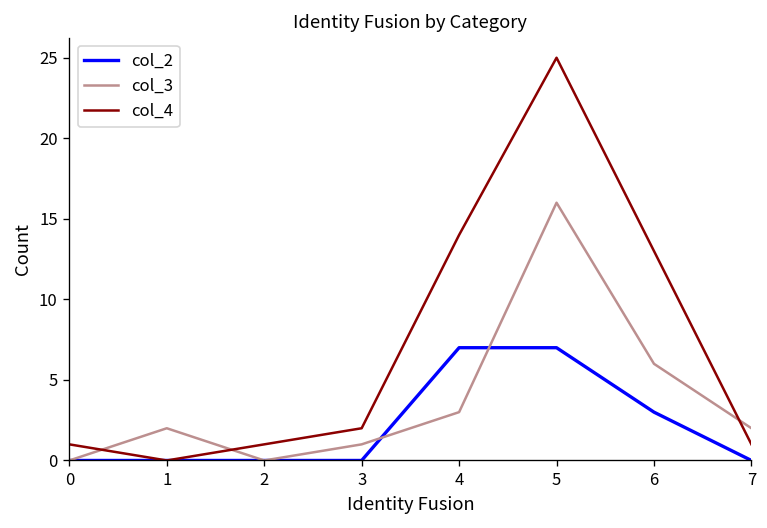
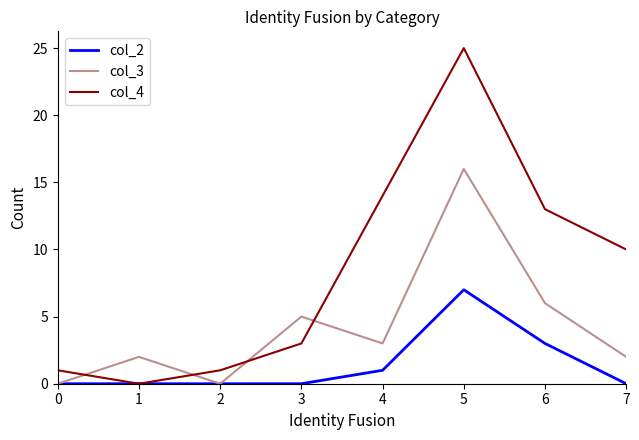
  {
    "col_2": {
      "3": 0,
-     "4": 7,
+     "4": 1,
      "5": 7,
      "6": 3,
      "7": 0
    },
    "col_3": {
      "1": 2,
-     "3": 1,
+     "3": 5,
      "4": 3,
      "5": 16,
      "6": 6,
      "7": 2
    },
    "col_4": {
      "0": 1,
      "2": 1,
-     "3": 2,
+     "3": 3,
      "4": 14,
      "5": 25,
      "6": 13,
-     "7": 1
+     "7": 10
    }
  }
